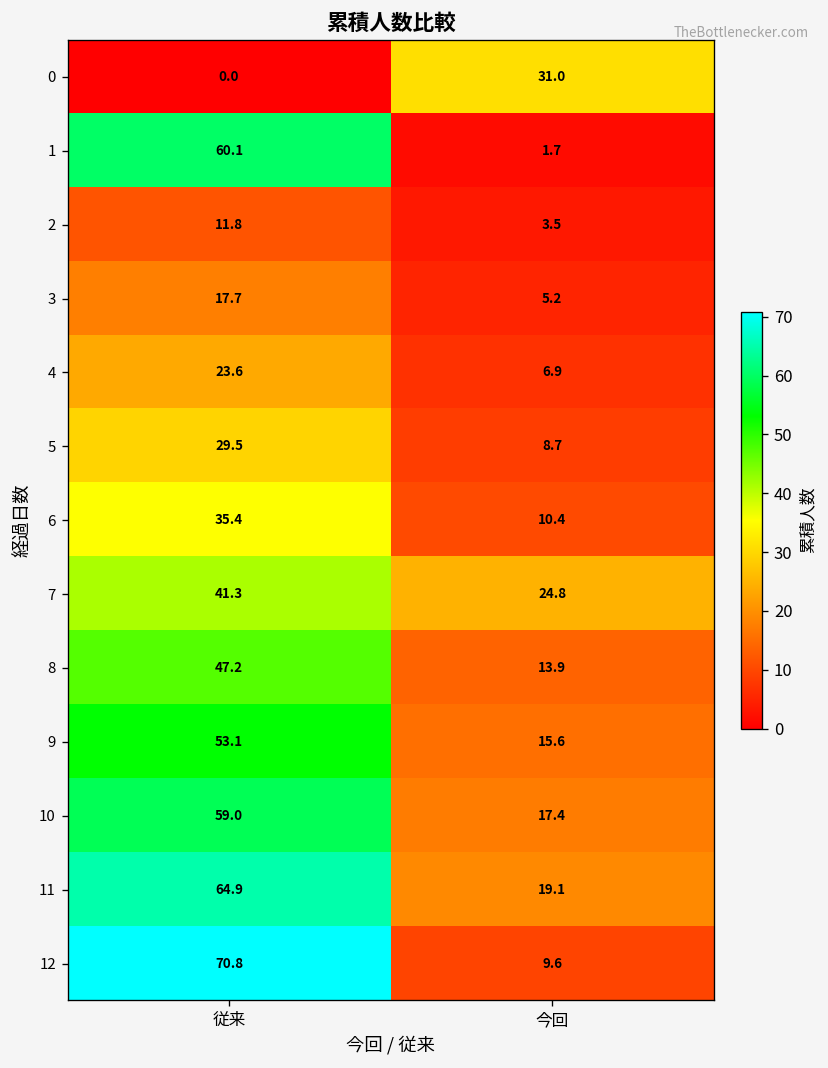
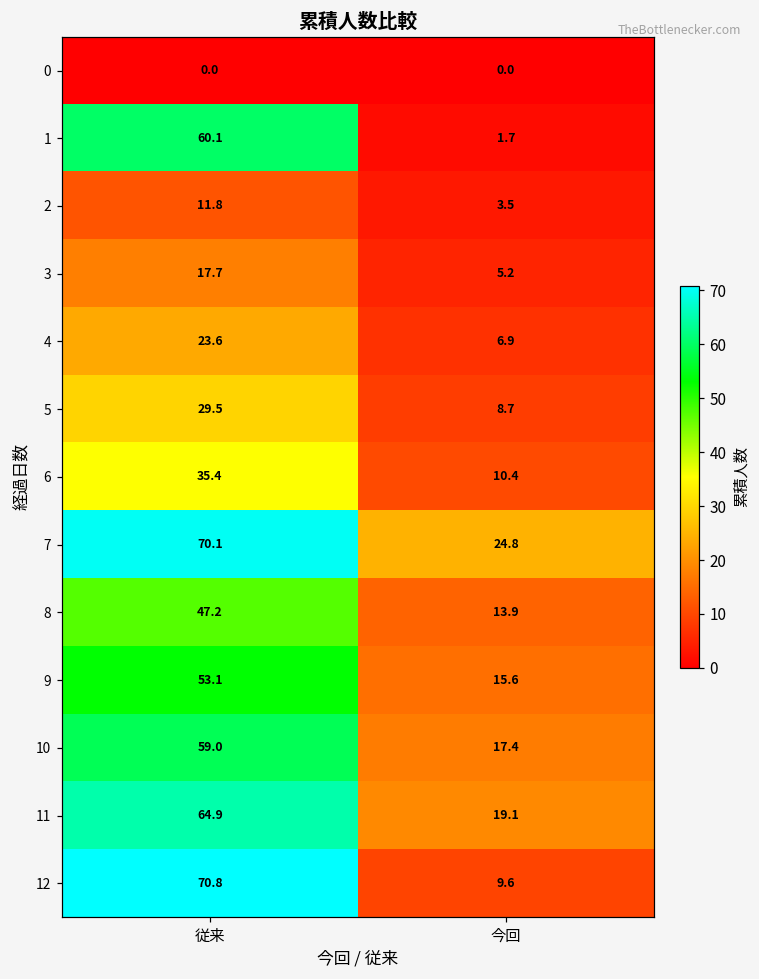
  {
    "0": {
      "従来": 0.0,
-     "今回": 31.0
+     "今回": 0.0
    },
    "1": {
      "従来": 60.1,
      "今回": 1.7
    },
    "2": {
      "従来": 11.8,
      "今回": 3.5
    },
    "3": {
      "従来": 17.7,
      "今回": 5.2
    },
    "4": {
      "従来": 23.6,
      "今回": 6.9
    },
    "5": {
      "従来": 29.5,
      "今回": 8.7
    },
    "6": {
      "従来": 35.4,
      "今回": 10.4
    },
    "7": {
-     "従来": 41.3,
+     "従来": 70.1,
      "今回": 24.8
    },
    "8": {
      "従来": 47.2,
      "今回": 13.9
    },
    "9": {
      "従来": 53.1,
      "今回": 15.6
    },
    "10": {
      "従来": 59.0,
      "今回": 17.4
    },
    "11": {
      "従来": 64.9,
      "今回": 19.1
    },
    "12": {
      "従来": 70.8,
      "今回": 9.6
    }
  }
